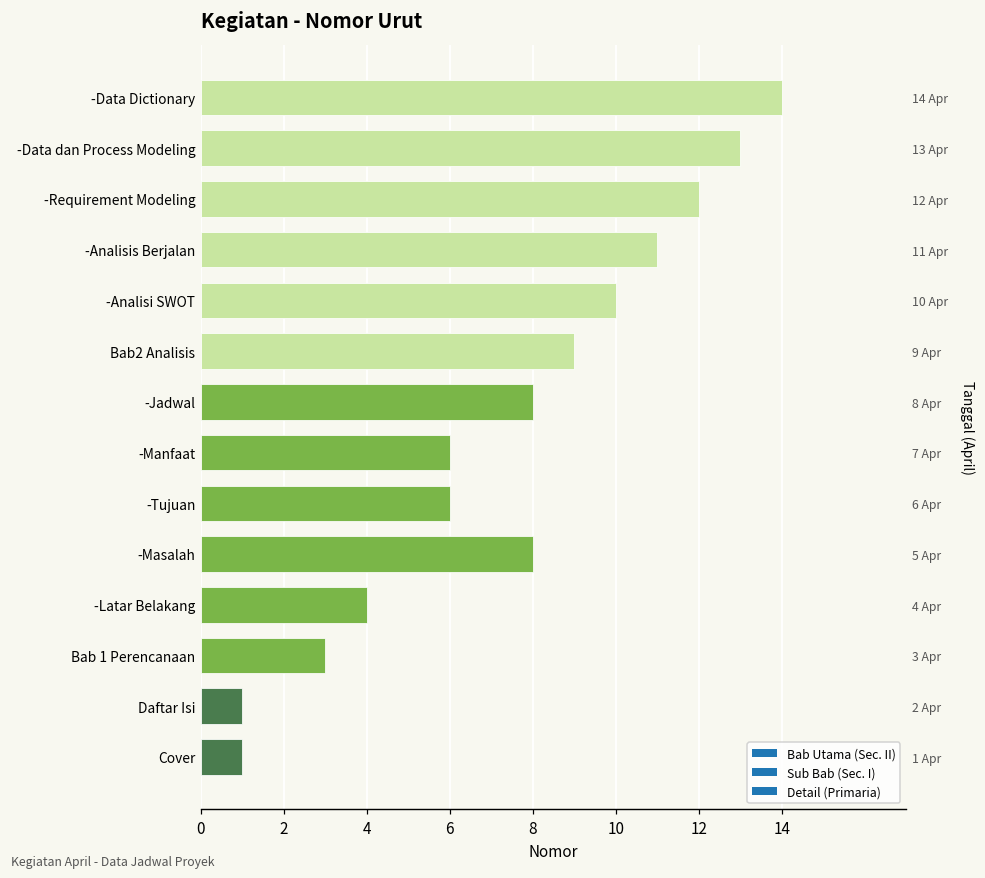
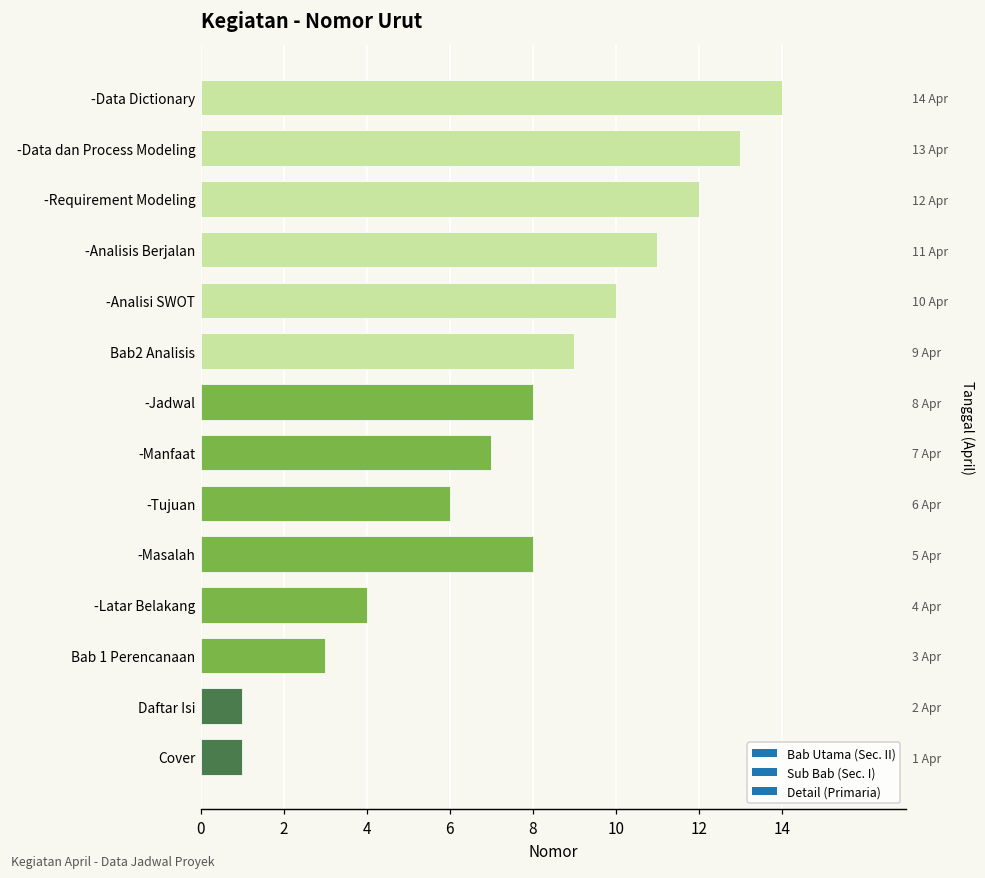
  {
    "-Data Dictionary": 14,
    "-Data dan Process Modeling": 13,
    "-Requirement Modeling": 12,
    "-Analisis Berjalan": 11,
    "-Analisi SWOT": 10,
    "Bab2 Analisis": 9,
    "-Jadwal": 8,
-   "-Manfaat": 6,
+   "-Manfaat": 7,
    "-Tujuan": 6,
    "-Masalah": 8,
    "-Latar Belakang": 4,
    "Bab 1 Perencanaan": 3,
    "Daftar Isi": 1,
    "Cover": 1
  }
